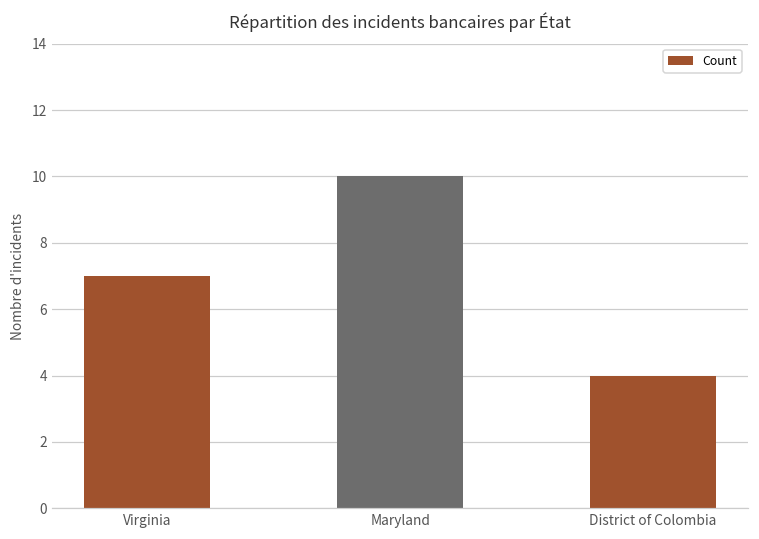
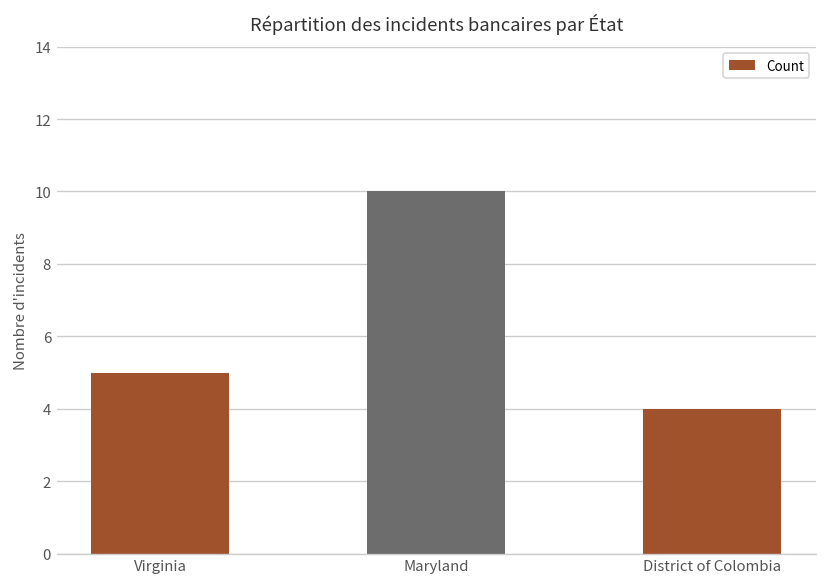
  {
-   "Virginia": 7,
+   "Virginia": 5,
    "Maryland": 10,
    "District of Colombia": 4
  }
